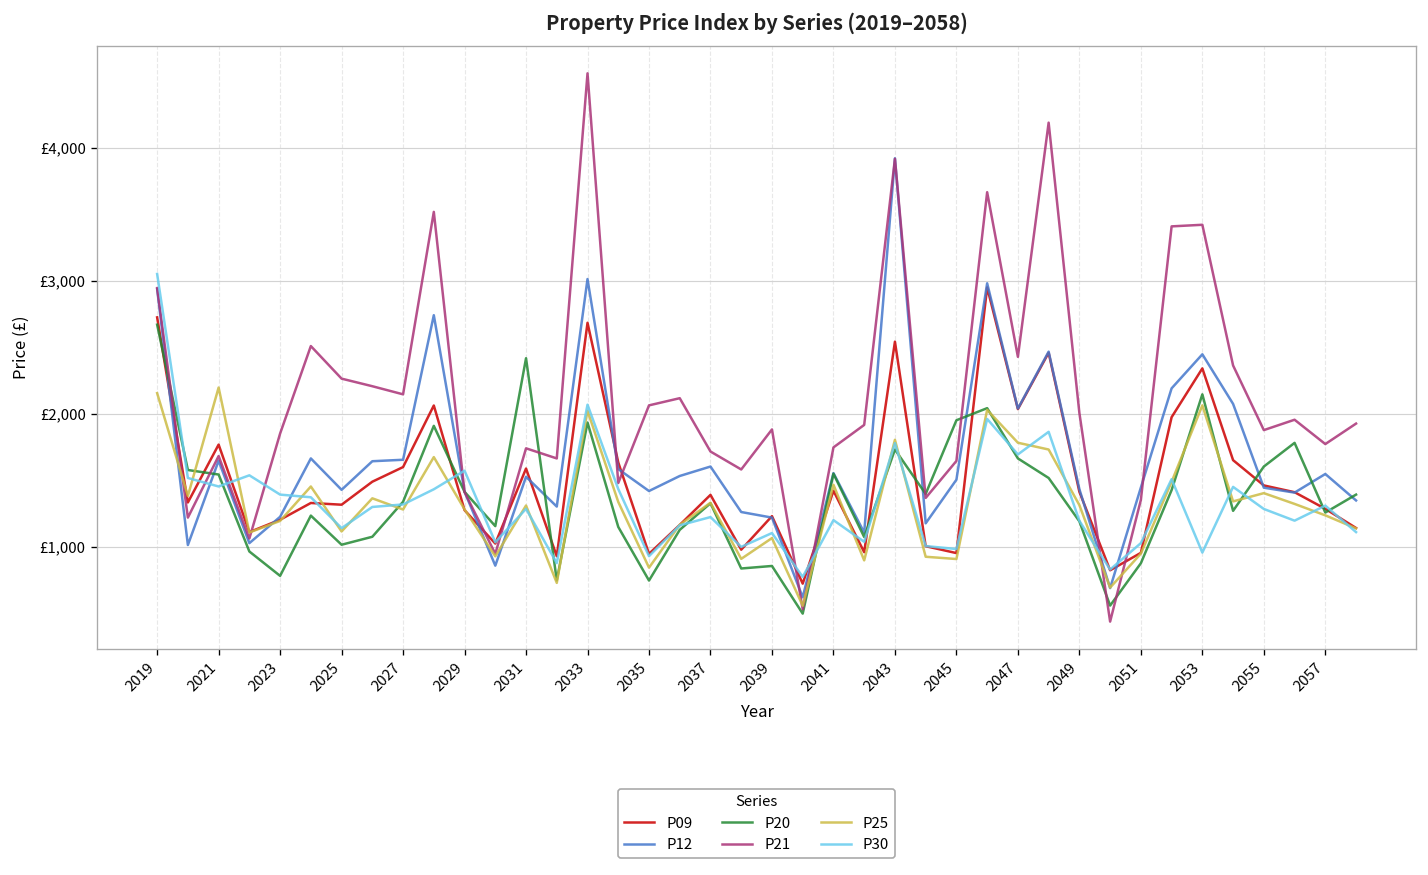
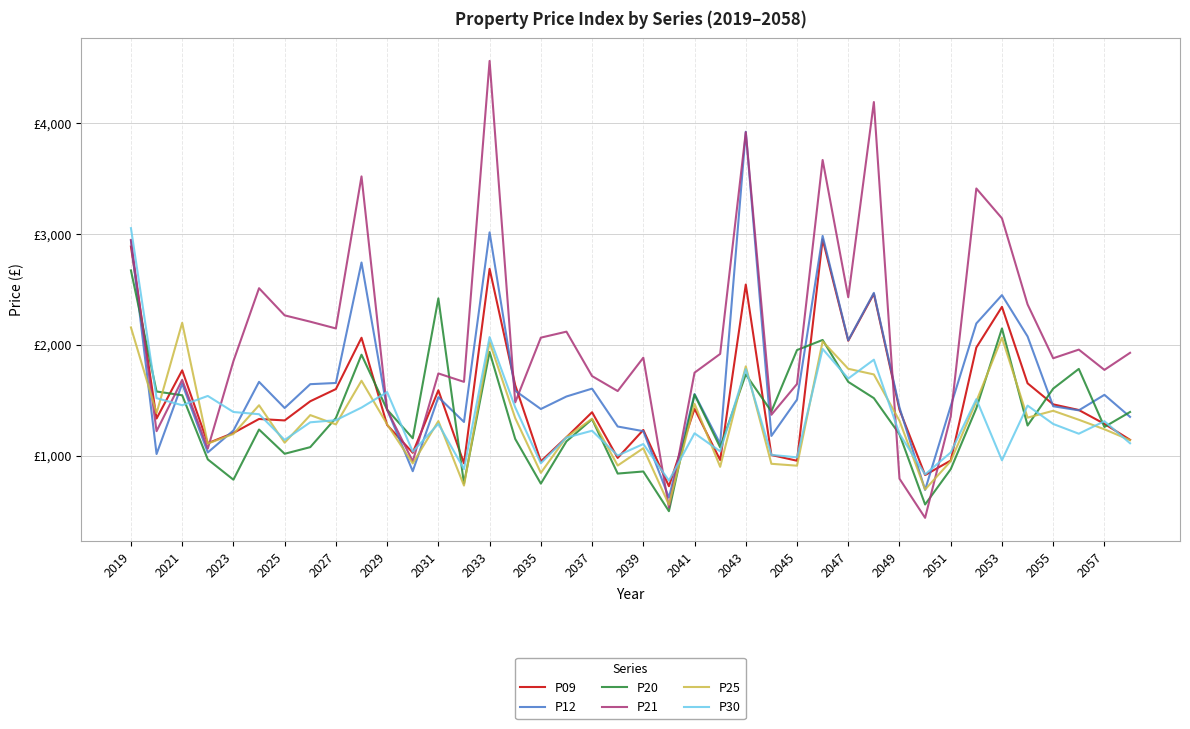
  {
    "P09": {
-     "2019": "£2,730",
+     "2019": "£2,890",
      "2021": "£1,770",
      "2025": "£1,320",
      "2027": "£1,600",
      "2031": "£1,590",
      "2033": "£2,690",
      "2037": "£1,390",
      "2041": "£1,420",
      "2043": "£2,540",
      "2045": "£950",
      "2053": "£2,340",
      "2057": "£1,290"
    },
    "P12": {
      "2021": "£1,650",
      "2025": "£1,430",
      "2027": "£1,660",
      "2031": "£1,530",
      "2033": "£3,010",
      "2035": "£1,420",
      "2037": "£1,600",
      "2045": "£1,510",
      "2051": "£1,450",
      "2053": "£2,450",
      "2057": "£1,550"
    },
    "P20": {
      "2019": "£2,670",
      "2021": "£1,540",
      "2023": "£780",
      "2025": "£1,020",
      "2031": "£2,420",
      "2033": "£1,940",
      "2035": "£750",
      "2039": "£860",
      "2043": "£1,730",
      "2045": "£1,950",
      "2047": "£1,670",
      "2051": "£880",
      "2053": "£2,150",
      "2055": "£1,600"
    },
    "P21": {
      "2021": "£1,680",
      "2023": "£1,850",
      "2025": "£2,270",
      "2027": "£2,150",
      "2031": "£1,740",
      "2033": "£4,560",
      "2035": "£2,060",
      "2037": "£1,720",
      "2039": "£1,880",
      "2041": "£1,750",
      "2045": "£1,650",
      "2047": "£2,430",
-     "2049": "£2,010",
+     "2049": "£790",
      "2051": "£1,350",
-     "2053": "£3,420",
+     "2053": "£3,140",
      "2055": "£1,880",
      "2057": "£1,770"
    },
    "P25": {
      "2019": "£2,160",
      "2021": "£2,200",
      "2025": "£1,120",
      "2027": "£1,280",
      "2031": "£1,310",
      "2033": "£2,020",
      "2035": "£840",
      "2039": "£1,070",
      "2041": "£1,470",
      "2043": "£1,810",
      "2045": "£910",
      "2047": "£1,780",
      "2049": "£1,310",
      "2053": "£2,060",
      "2055": "£1,400"
    },
    "P30": {
      "2019": "£3,050",
      "2021": "£1,450",
      "2023": "£1,390",
      "2025": "£1,140",
      "2029": "£1,570",
      "2031": "£1,290",
      "2033": "£2,070",
      "2037": "£1,220",
      "2039": "£1,100",
      "2041": "£1,200",
      "2043": "£1,780",
      "2045": "£980",
      "2047": "£1,700",
      "2051": "£1,030",
      "2053": "£960",
      "2055": "£1,290",
      "2057": "£1,310"
    }
  }
